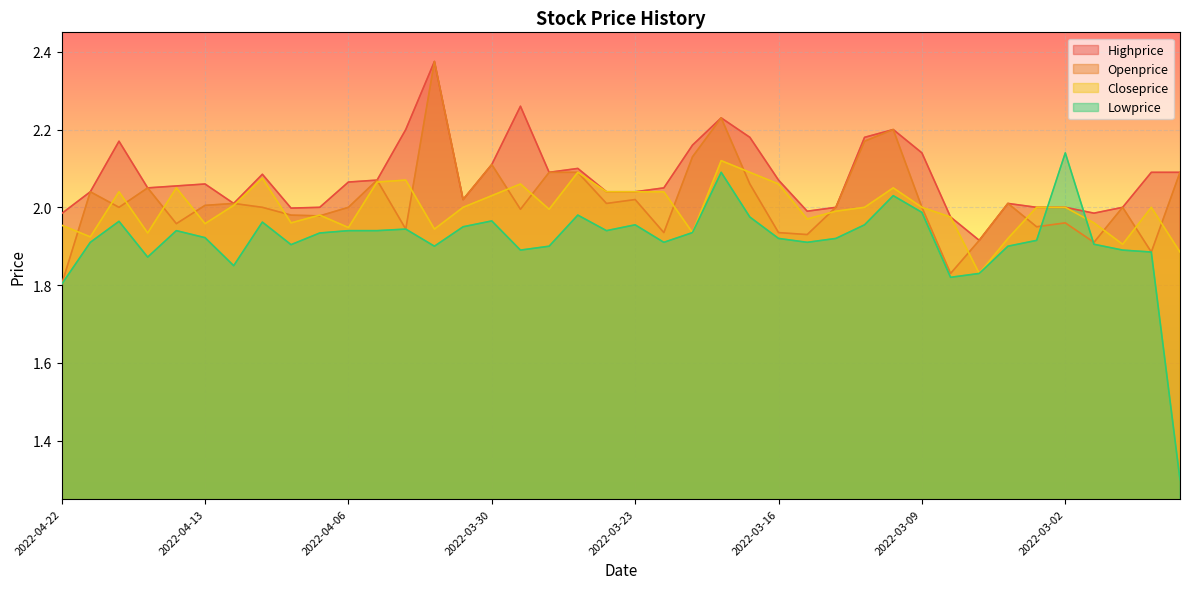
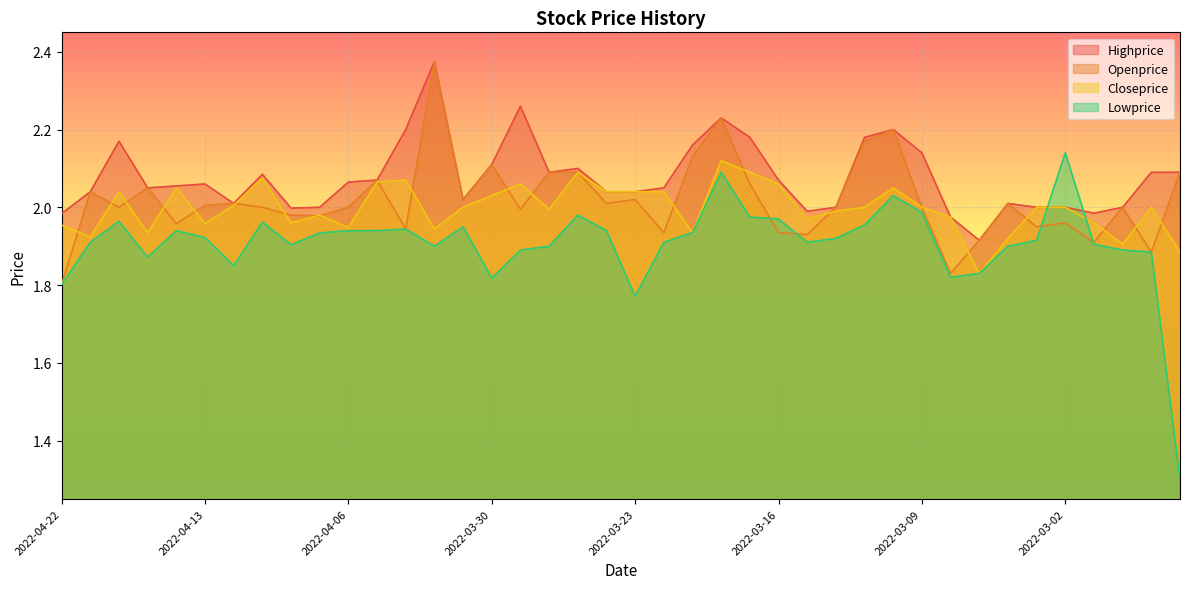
  {
    "Lowprice": {
      "2022-04-13": 1.92,
      "2022-04-06": 1.94,
-     "2022-03-30": 1.97,
-     "2022-03-23": 1.96,
-     "2022-03-16": 1.92,
+     "2022-03-30": 1.82,
+     "2022-03-23": 1.77,
+     "2022-03-16": 1.97,
      "2022-03-09": 1.99,
      "2022-03-02": 2.14
    }
  }
